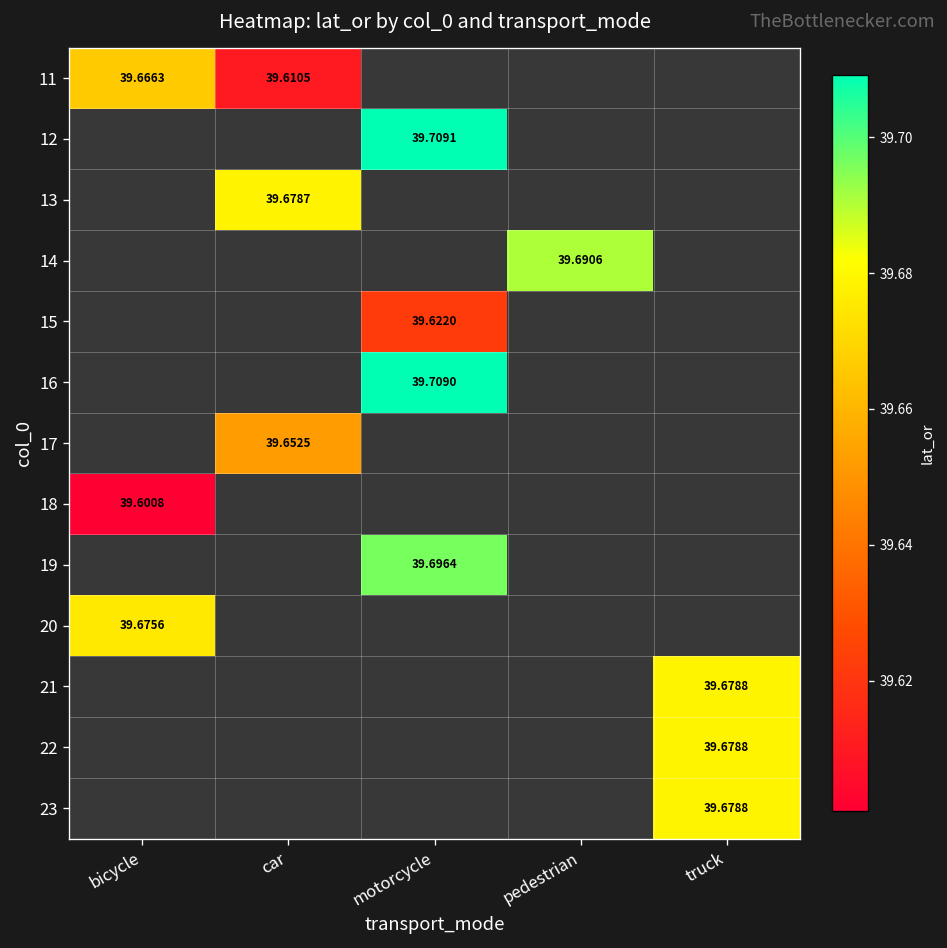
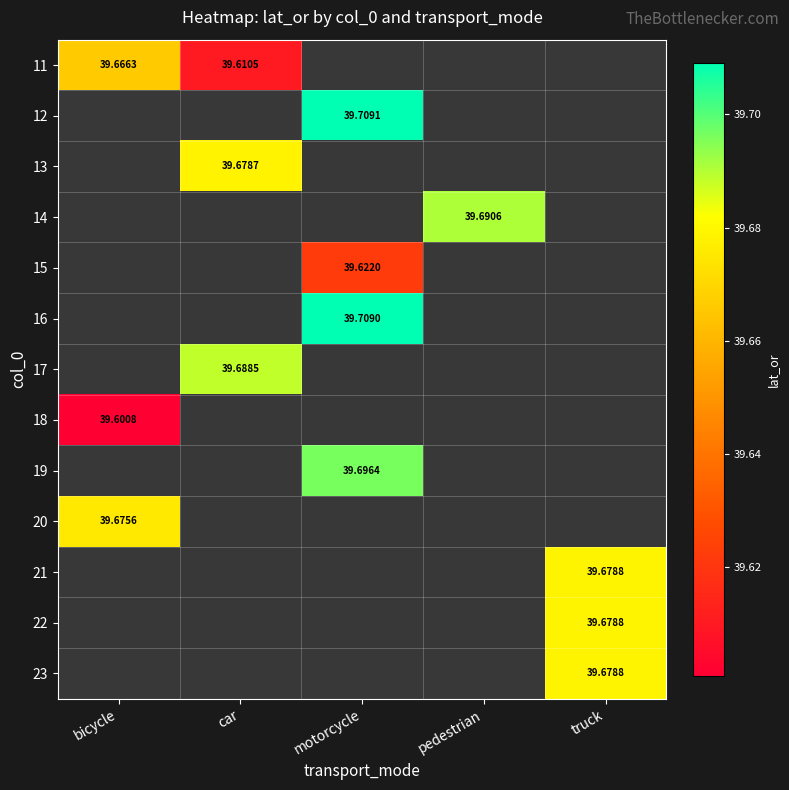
  {
    "11": {
      "bicycle": 39.6663,
      "car": 39.6105
    },
    "12": {
      "motorcycle": 39.7091
    },
    "13": {
      "car": 39.6787
    },
    "14": {
      "pedestrian": 39.6906
    },
    "15": {
      "motorcycle": 39.6220
    },
    "16": {
      "motorcycle": 39.7090
    },
    "17": {
-     "car": 39.6525
+     "car": 39.6885
    },
    "18": {
      "bicycle": 39.6008
    },
    "19": {
      "motorcycle": 39.6964
    },
    "20": {
      "bicycle": 39.6756
    },
    "21": {
      "truck": 39.6788
    },
    "22": {
      "truck": 39.6788
    },
    "23": {
      "truck": 39.6788
    }
  }
